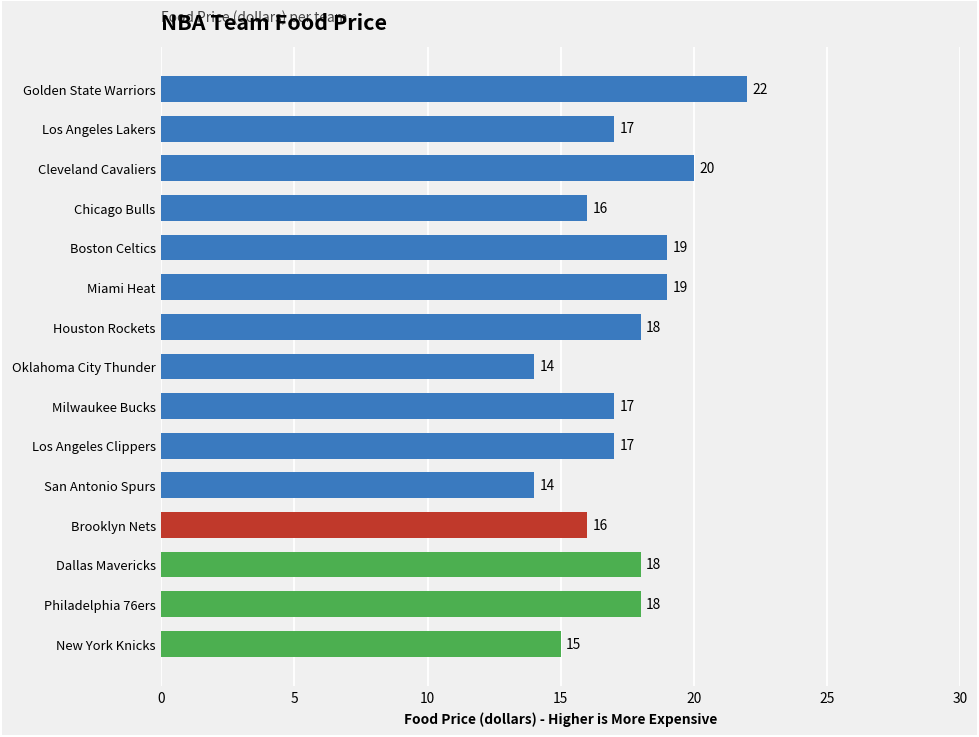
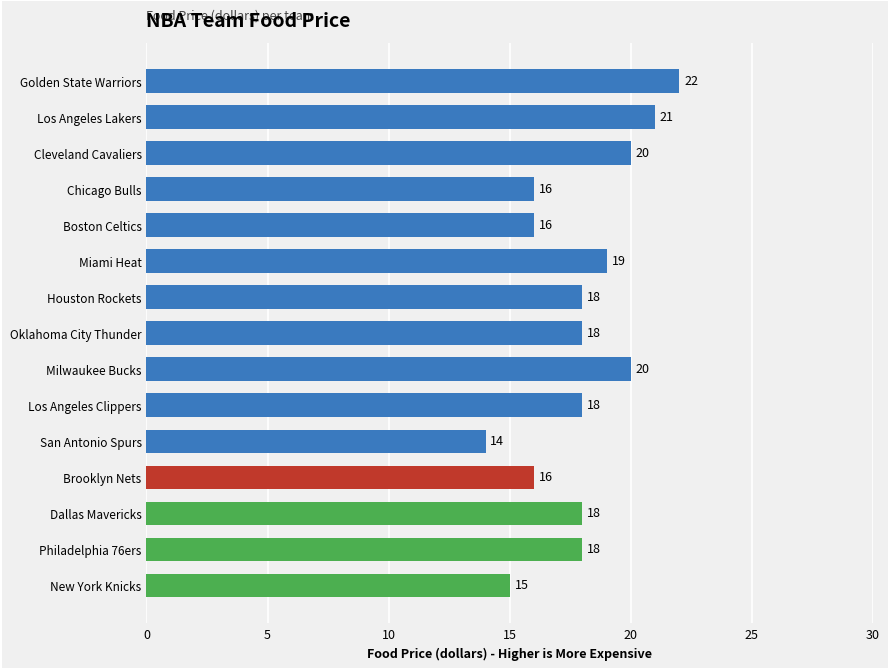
  {
    "Golden State Warriors": 22,
-   "Los Angeles Lakers": 17,
+   "Los Angeles Lakers": 21,
    "Cleveland Cavaliers": 20,
    "Chicago Bulls": 16,
-   "Boston Celtics": 19,
+   "Boston Celtics": 16,
    "Miami Heat": 19,
    "Houston Rockets": 18,
-   "Oklahoma City Thunder": 14,
-   "Milwaukee Bucks": 17,
-   "Los Angeles Clippers": 17,
+   "Oklahoma City Thunder": 18,
+   "Milwaukee Bucks": 20,
+   "Los Angeles Clippers": 18,
    "San Antonio Spurs": 14,
    "Brooklyn Nets": 16,
    "Dallas Mavericks": 18,
    "Philadelphia 76ers": 18,
    "New York Knicks": 15
  }
